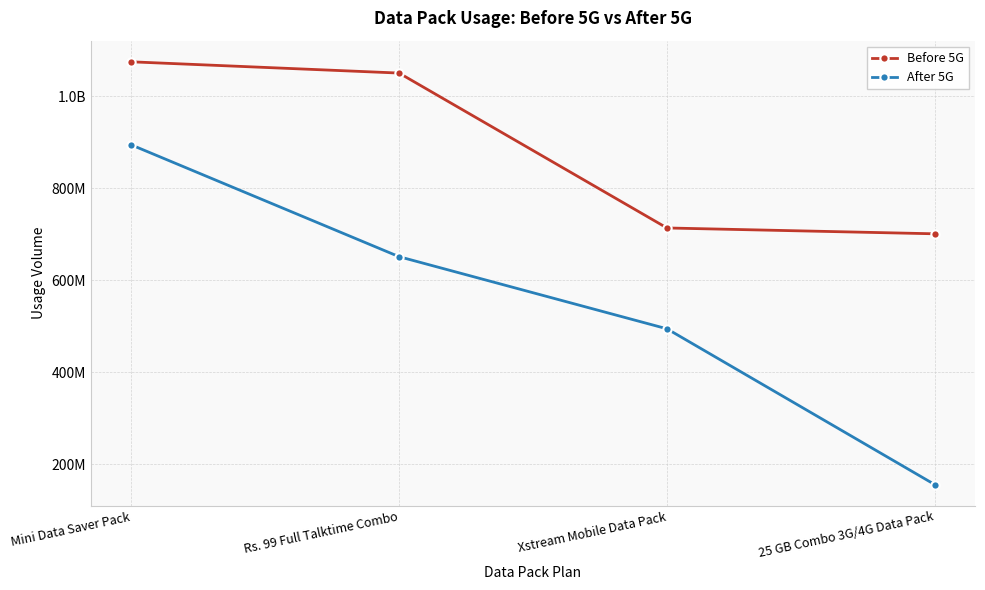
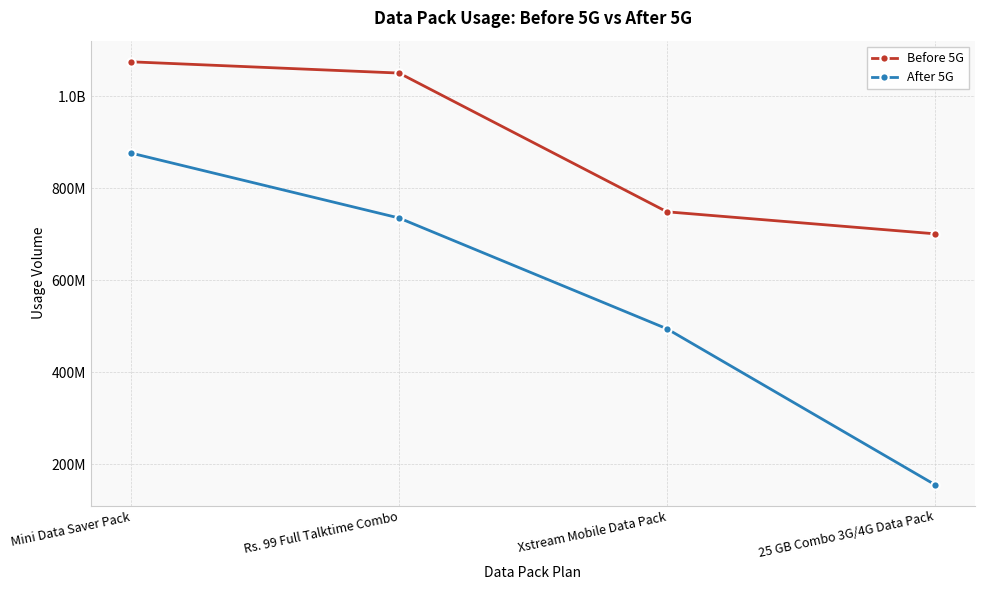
  {
    "Before 5G": {
      "Mini Data Saver Pack": 1080000000,
      "Rs. 99 Full Talktime Combo": 1050000000,
-     "Xstream Mobile Data Pack": 710000000,
+     "Xstream Mobile Data Pack": 750000000,
      "25 GB Combo 3G/4G Data Pack": 700000000
    },
    "After 5G": {
-     "Mini Data Saver Pack": 890000000,
-     "Rs. 99 Full Talktime Combo": 650000000,
+     "Mini Data Saver Pack": 880000000,
+     "Rs. 99 Full Talktime Combo": 740000000,
      "Xstream Mobile Data Pack": 490000000,
      "25 GB Combo 3G/4G Data Pack": 160000000
    }
  }
